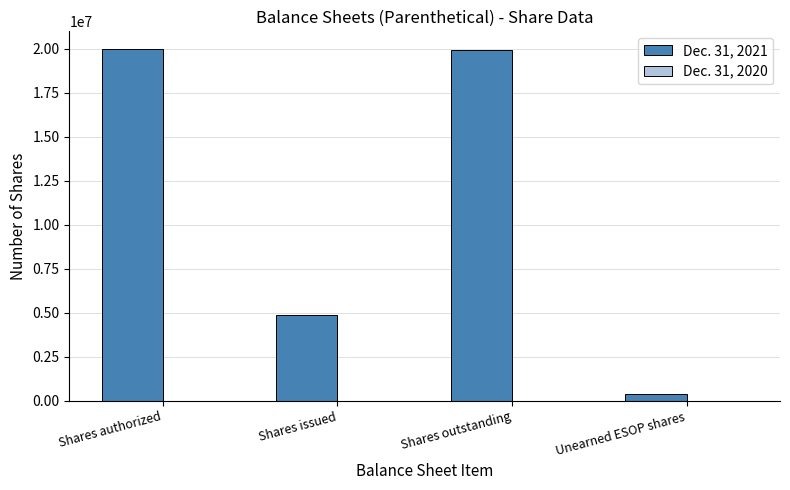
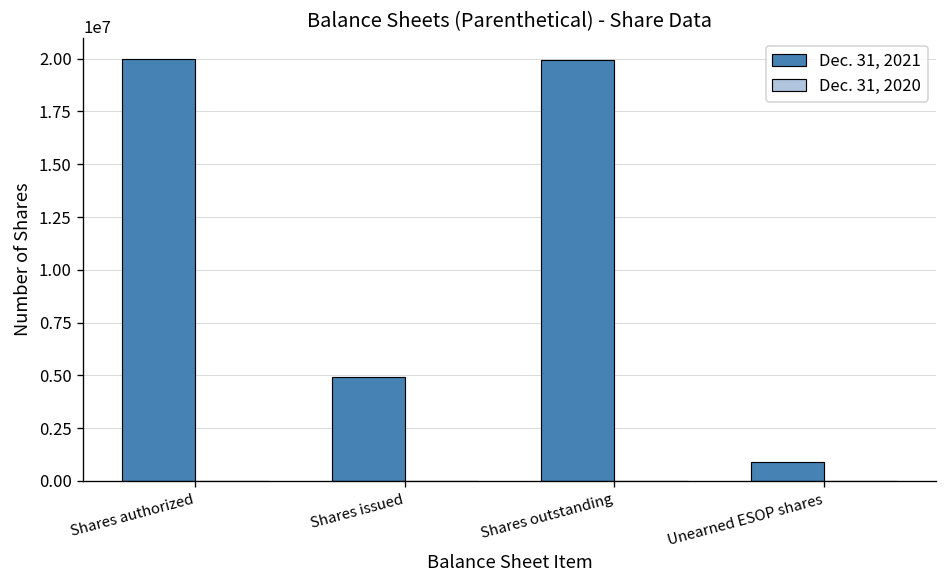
  {
    "Dec. 31, 2021": {
      "Shares authorized": 20000000,
      "Shares issued": 4900000,
      "Shares outstanding": 19900000,
-     "Unearned ESOP shares": 400000
+     "Unearned ESOP shares": 900000
    },
    "Dec. 31, 2020": {
      "Shares authorized": 0,
      "Shares issued": 0,
      "Shares outstanding": 0,
      "Unearned ESOP shares": 0
    }
  }
